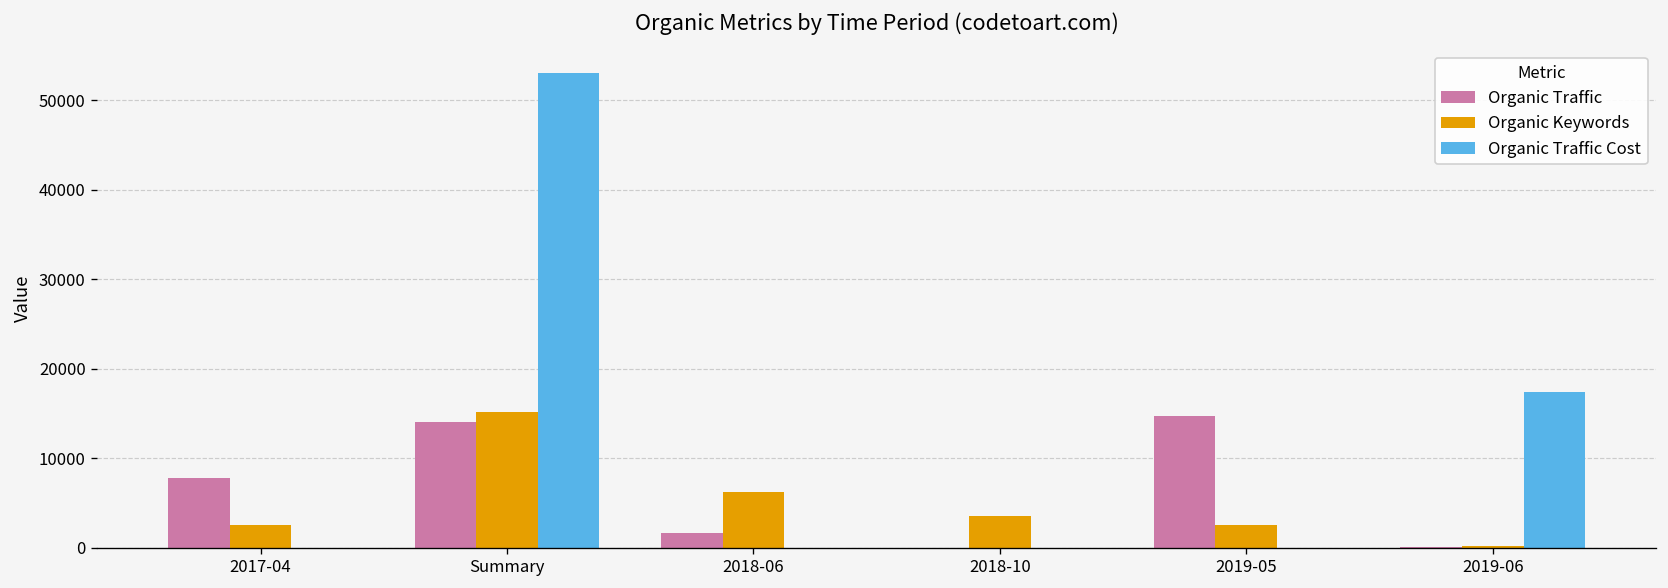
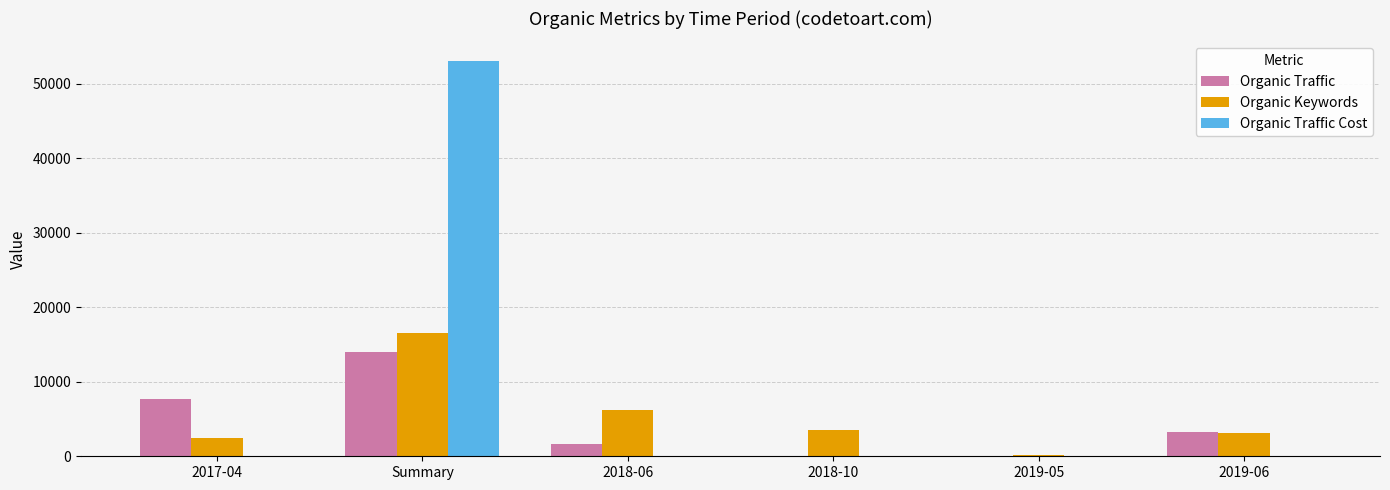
  {
    "Organic Traffic": {
      "2017-04": 8000,
      "Summary": 14000,
      "2018-06": 2000,
-     "2019-05": 15000,
-     "2019-06": 0
+     "2019-05": 0,
+     "2019-06": 3000
    },
    "Organic Keywords": {
      "2017-04": 2000,
-     "Summary": 15000,
+     "Summary": 17000,
      "2018-06": 6000,
      "2018-10": 4000,
-     "2019-05": 3000,
-     "2019-06": 0
+     "2019-05": 0,
+     "2019-06": 3000
    },
    "Organic Traffic Cost": {
      "Summary": 53000,
-     "2019-06": 17000
+     "2019-06": 0
    }
  }
